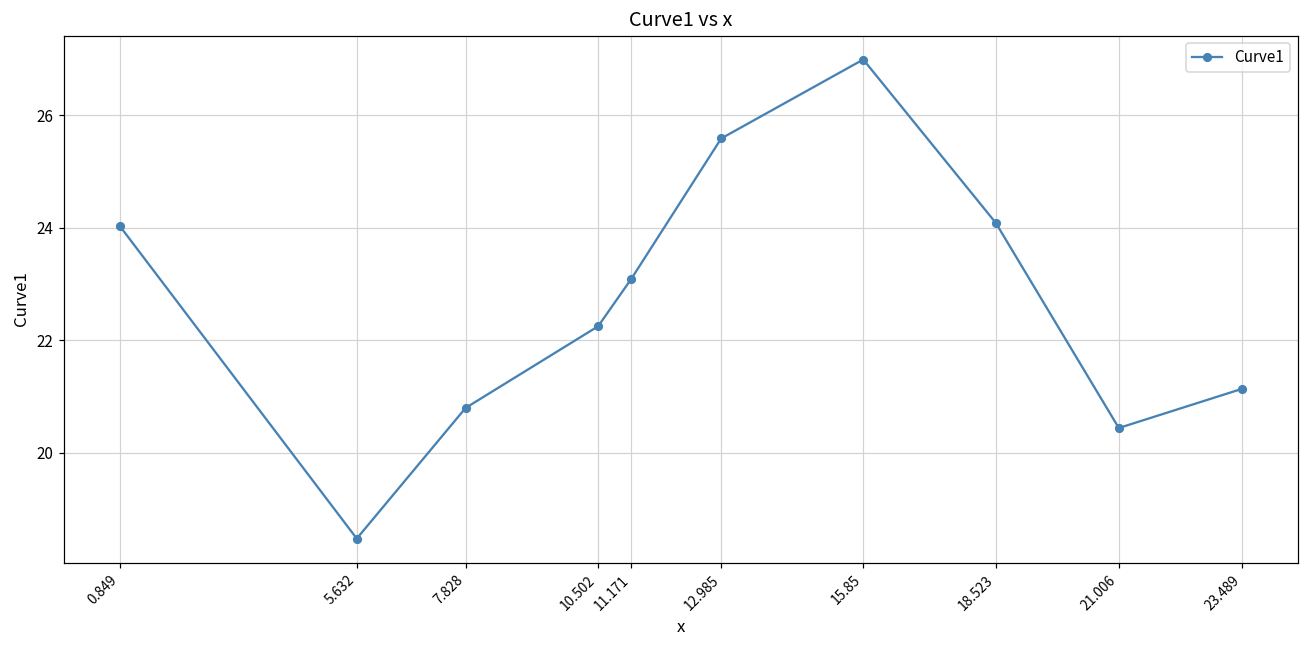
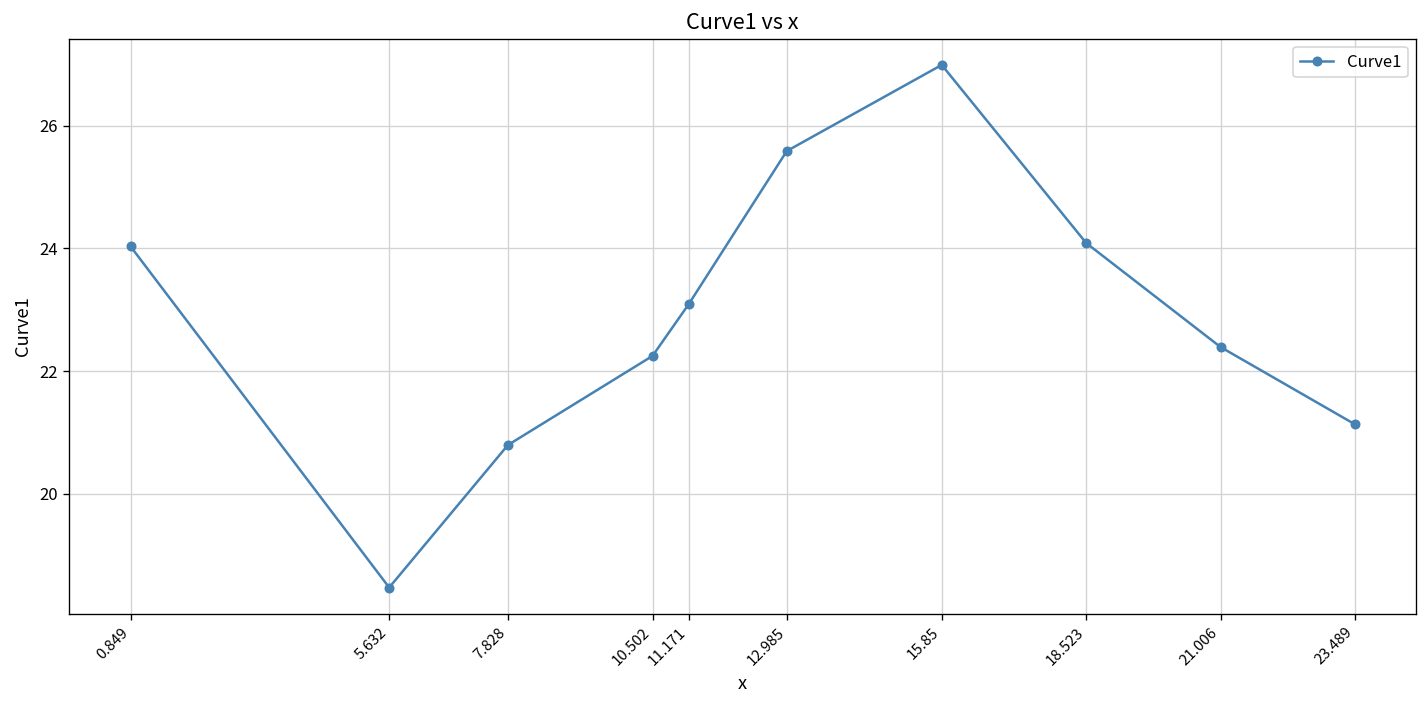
  {
    "0.849": 24.0,
    "5.632": 18.5,
    "7.828": 20.8,
    "10.502": 22.2,
    "11.171": 23.1,
    "12.985": 25.6,
    "15.85": 27.0,
    "18.523": 24.1,
-   "21.006": 20.4,
+   "21.006": 22.4,
    "23.489": 21.1
  }
